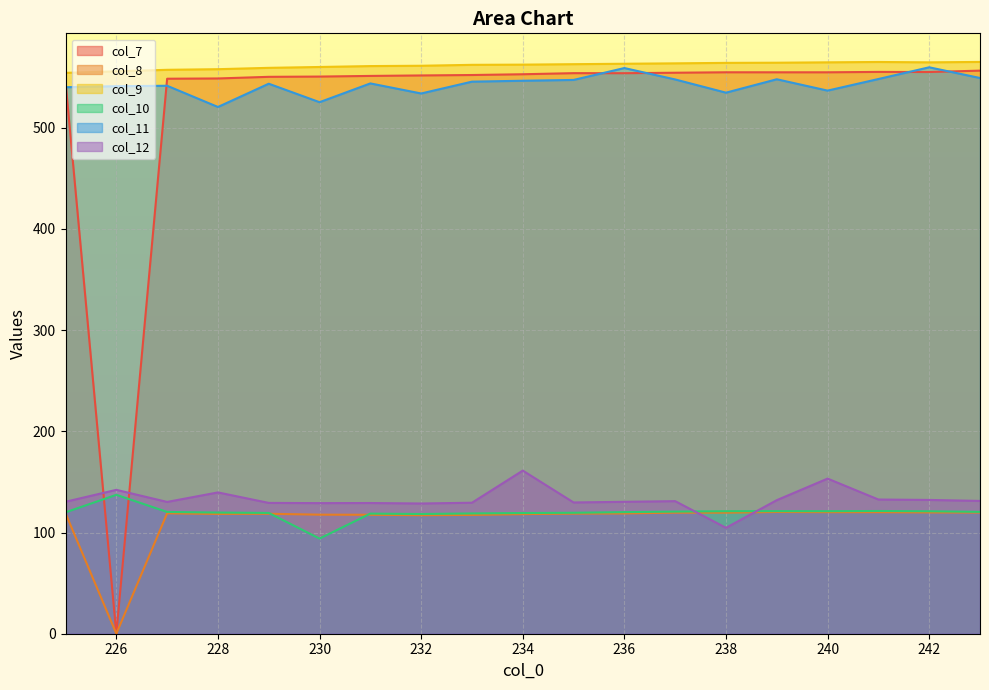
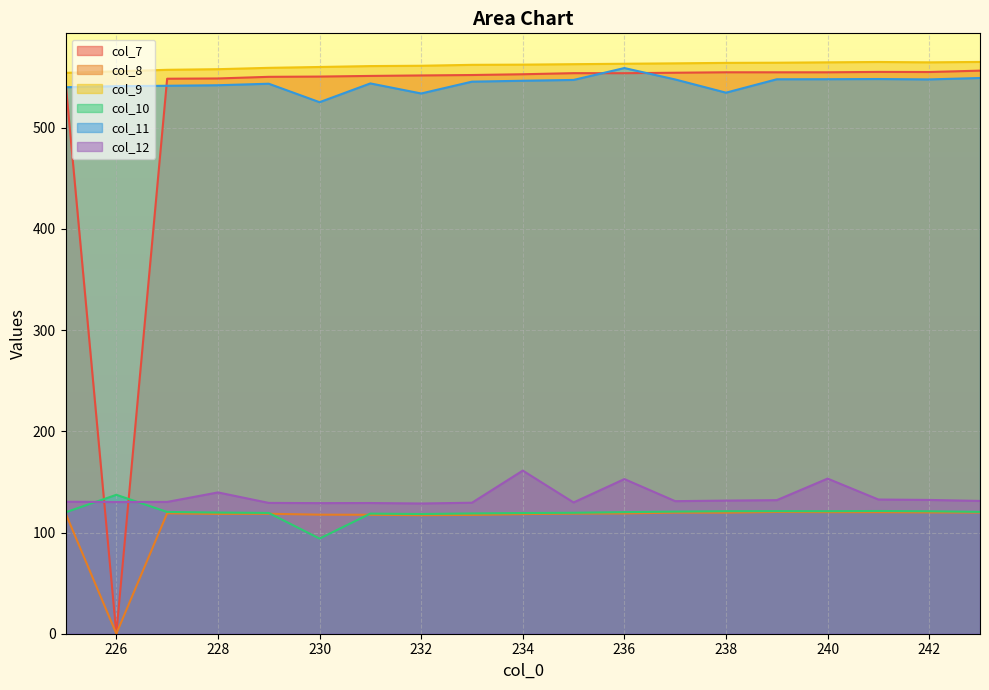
  {
    "col_10": {
      "226": 137,
      "230": 94
    },
    "col_11": {
-     "228": 521,
+     "228": 542,
      "230": 525,
      "232": 534,
      "234": 547,
      "236": 559,
      "238": 535,
-     "240": 537,
-     "242": 560
+     "240": 548,
+     "242": 548
    },
    "col_12": {
-     "226": 142,
+     "226": 130,
      "228": 140,
      "230": 129,
      "232": 129,
      "234": 161,
-     "236": 130,
-     "238": 105,
+     "236": 153,
+     "238": 132,
      "240": 153,
      "242": 132
    }
  }
